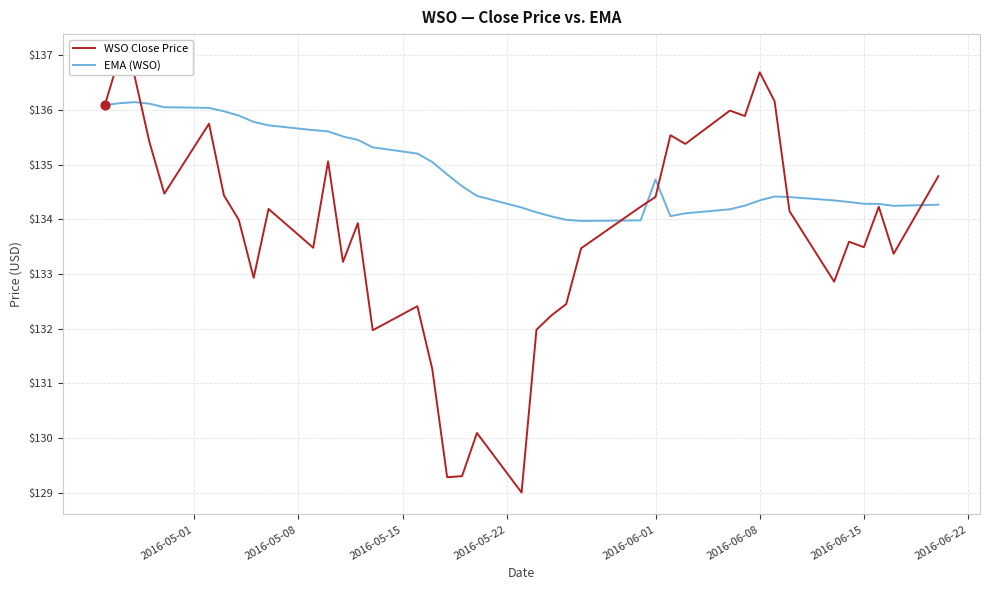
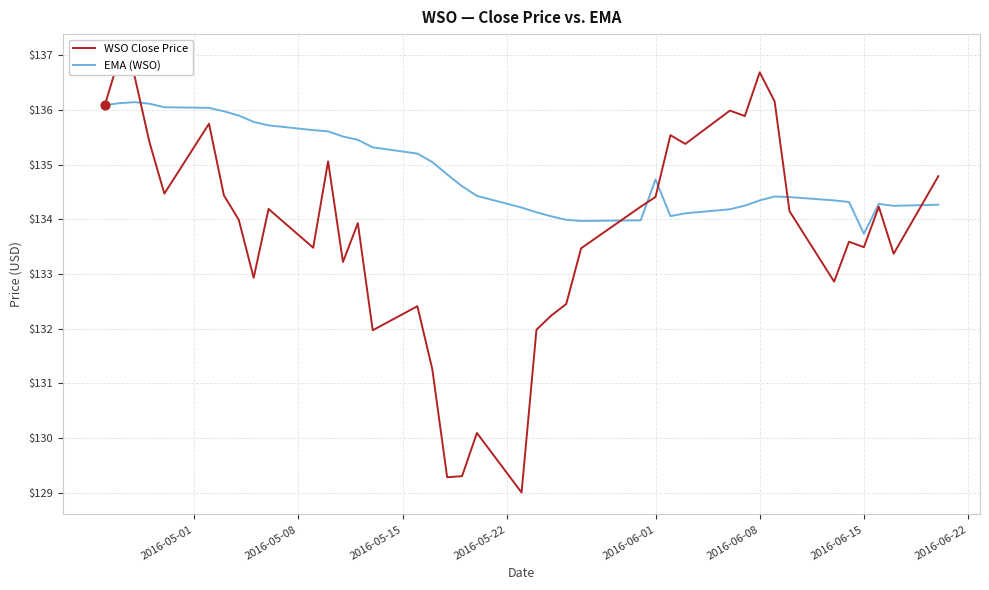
  {
    "EMA (WSO)": {
      "2016-06-01": "$134.7",
      "2016-06-08": "$134.3",
-     "2016-06-15": "$134.3"
+     "2016-06-15": "$133.7"
    }
  }
